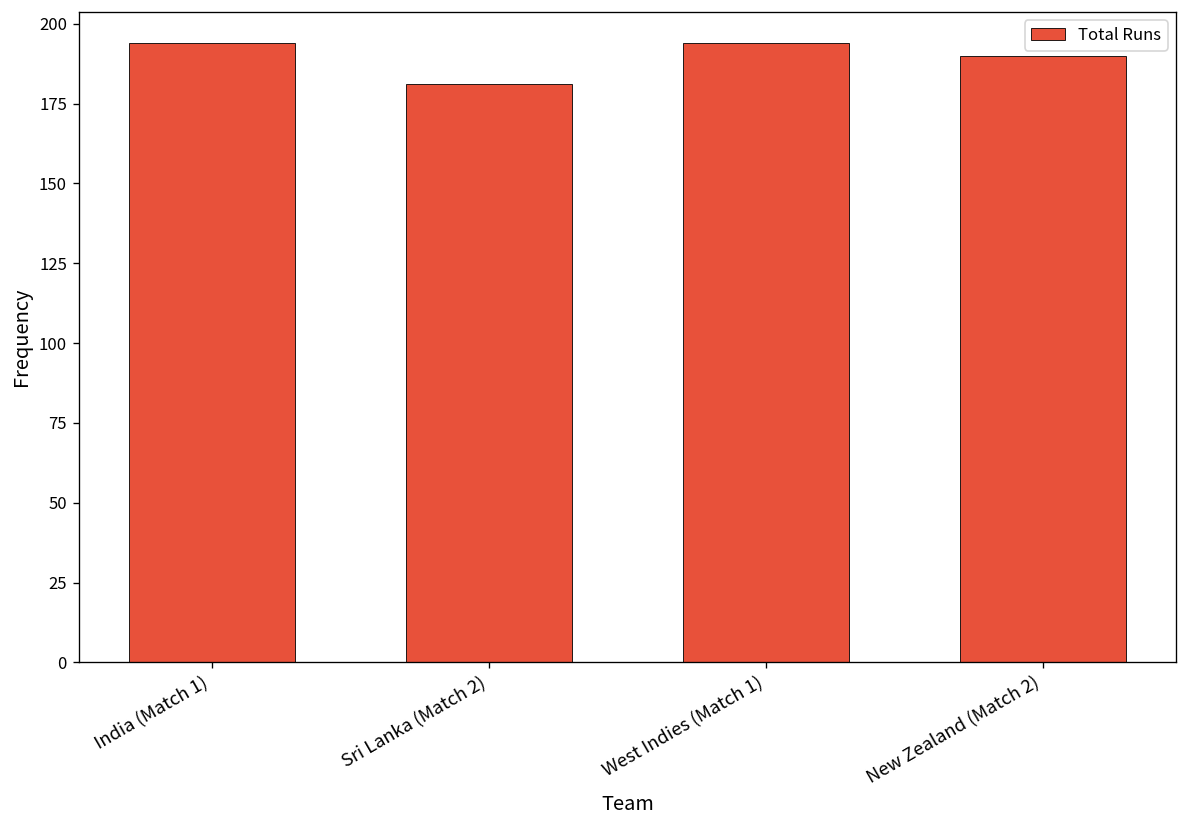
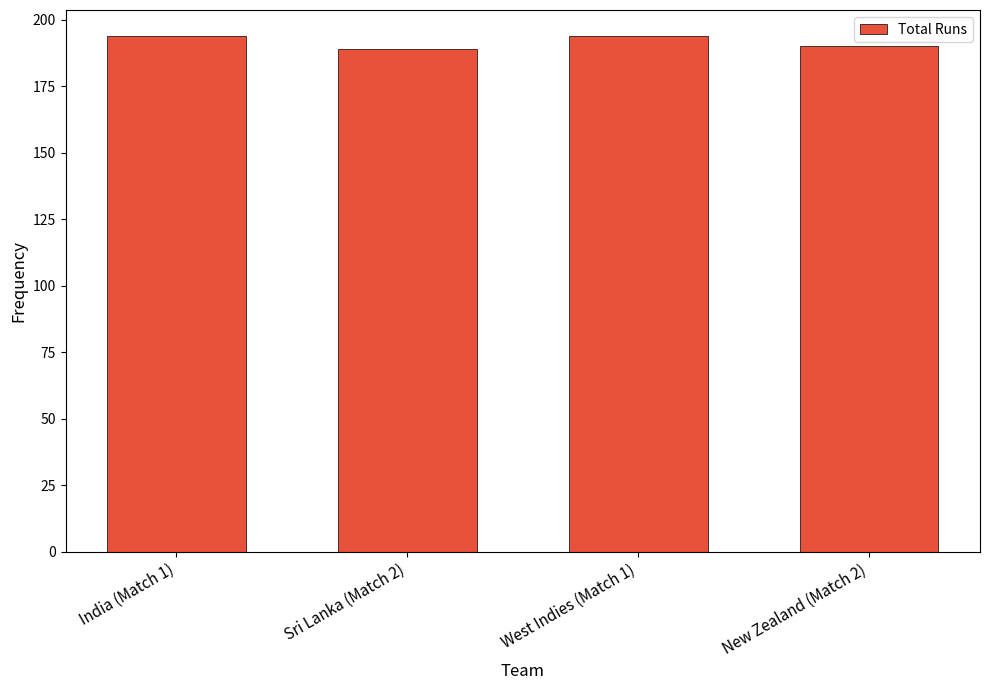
  {
    "India (Match 1)": 194,
-   "Sri Lanka (Match 2)": 181,
+   "Sri Lanka (Match 2)": 189,
    "West Indies (Match 1)": 194,
    "New Zealand (Match 2)": 190
  }
